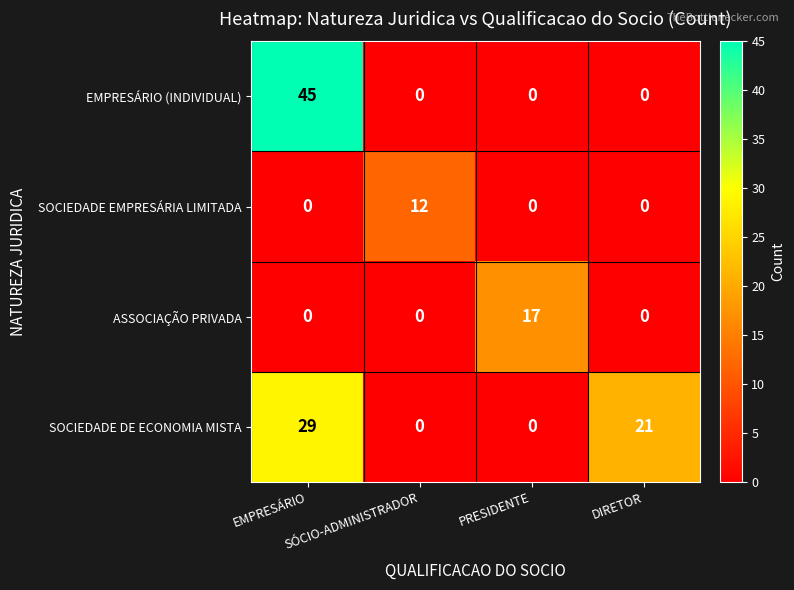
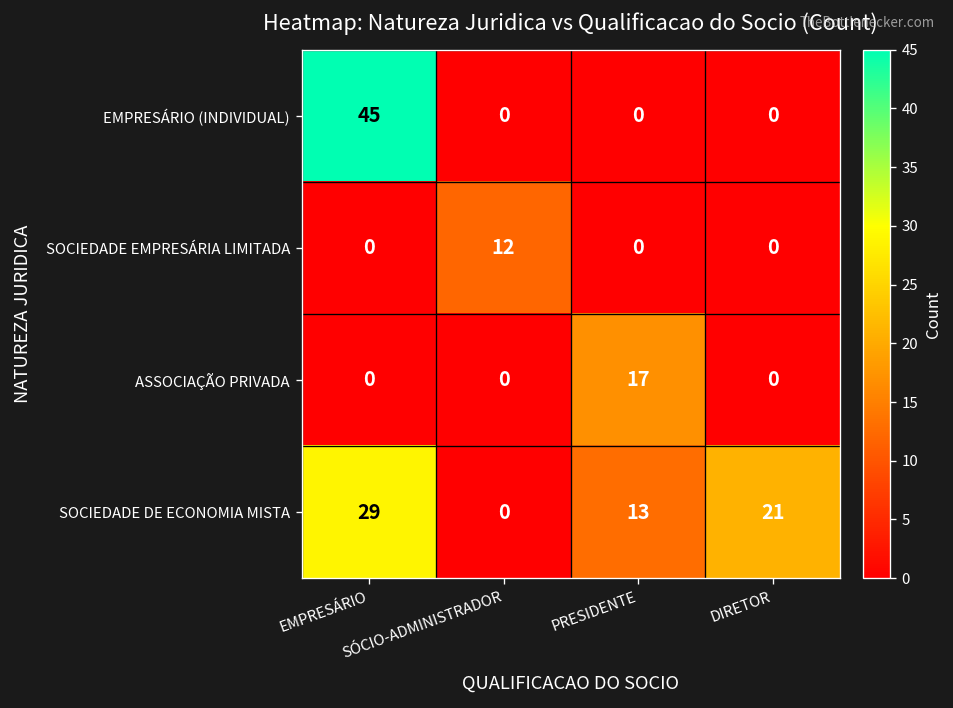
  {
    "EMPRESÁRIO (INDIVIDUAL)": {
      "EMPRESÁRIO": 45,
      "SÓCIO-ADMINISTRADOR": 0,
      "PRESIDENTE": 0,
      "DIRETOR": 0
    },
    "SOCIEDADE EMPRESÁRIA LIMITADA": {
      "EMPRESÁRIO": 0,
      "SÓCIO-ADMINISTRADOR": 12,
      "PRESIDENTE": 0,
      "DIRETOR": 0
    },
    "ASSOCIAÇÃO PRIVADA": {
      "EMPRESÁRIO": 0,
      "SÓCIO-ADMINISTRADOR": 0,
      "PRESIDENTE": 17,
      "DIRETOR": 0
    },
    "SOCIEDADE DE ECONOMIA MISTA": {
      "EMPRESÁRIO": 29,
      "SÓCIO-ADMINISTRADOR": 0,
-     "PRESIDENTE": 0,
+     "PRESIDENTE": 13,
      "DIRETOR": 21
    }
  }
